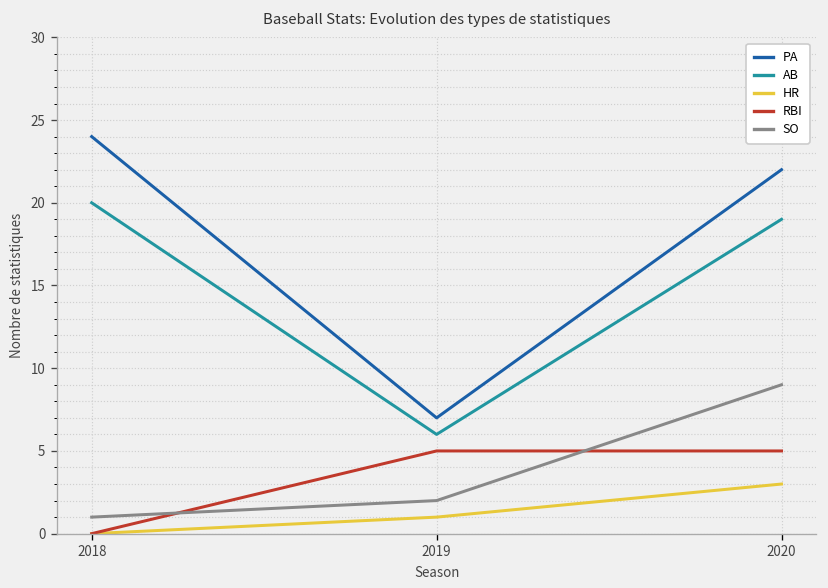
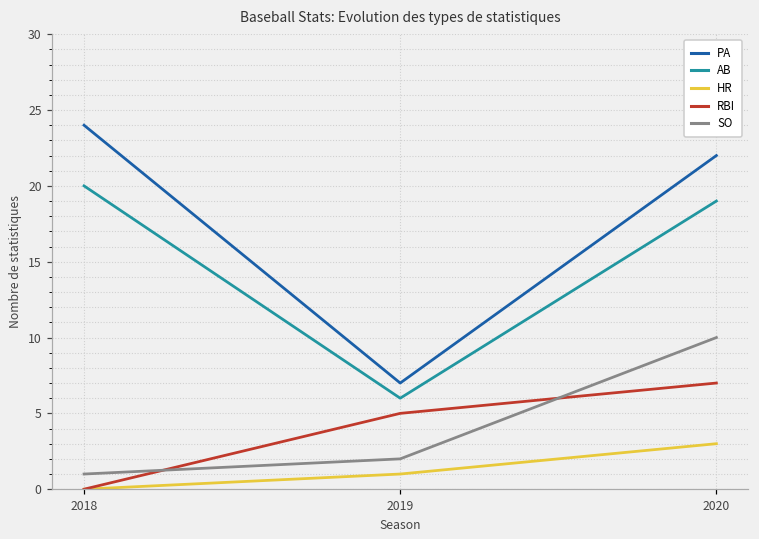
  {
    "HR": {
      "2019": 1,
      "2020": 3
    },
    "RBI": {
      "2019": 5,
-     "2020": 5
+     "2020": 7
    },
    "SO": {
      "2018": 1,
      "2019": 2,
-     "2020": 9
+     "2020": 10
    }
  }
